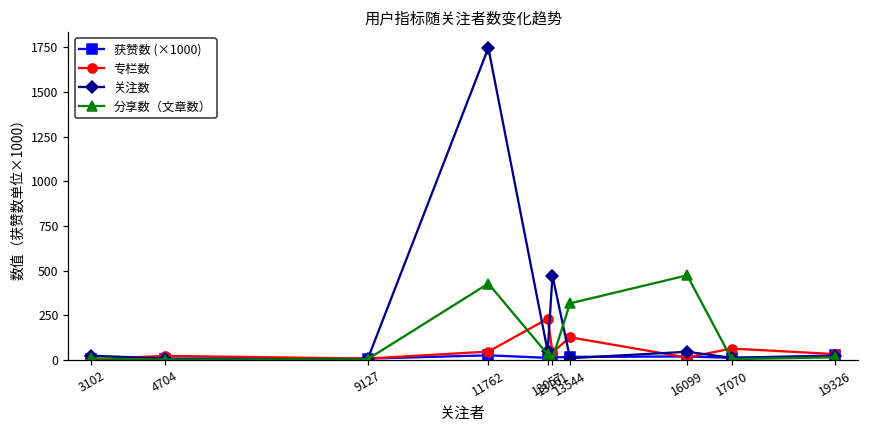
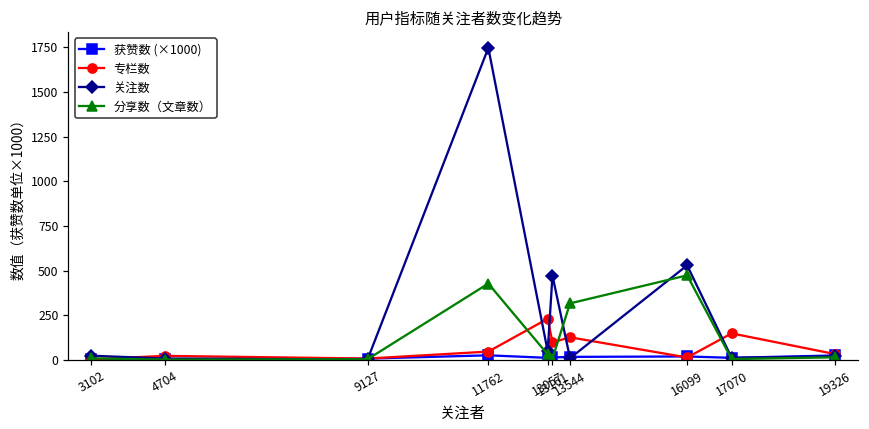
  {
    "获赞数 (×1000)": {
      "11762": 30,
      "13057": 10
    },
    "专栏数": {
      "11762": 50,
      "13057": 230,
-     "13161": 40,
+     "13161": 100,
      "13544": 130,
-     "17070": 60
+     "17070": 150
    },
    "关注数": {
      "11762": 1750,
      "13057": 50,
      "13161": 470,
-     "16099": 50
+     "16099": 530
    },
    "分享数（文章数）": {
      "11762": 430,
      "13057": 30,
      "13544": 320,
      "16099": 470
    }
  }
